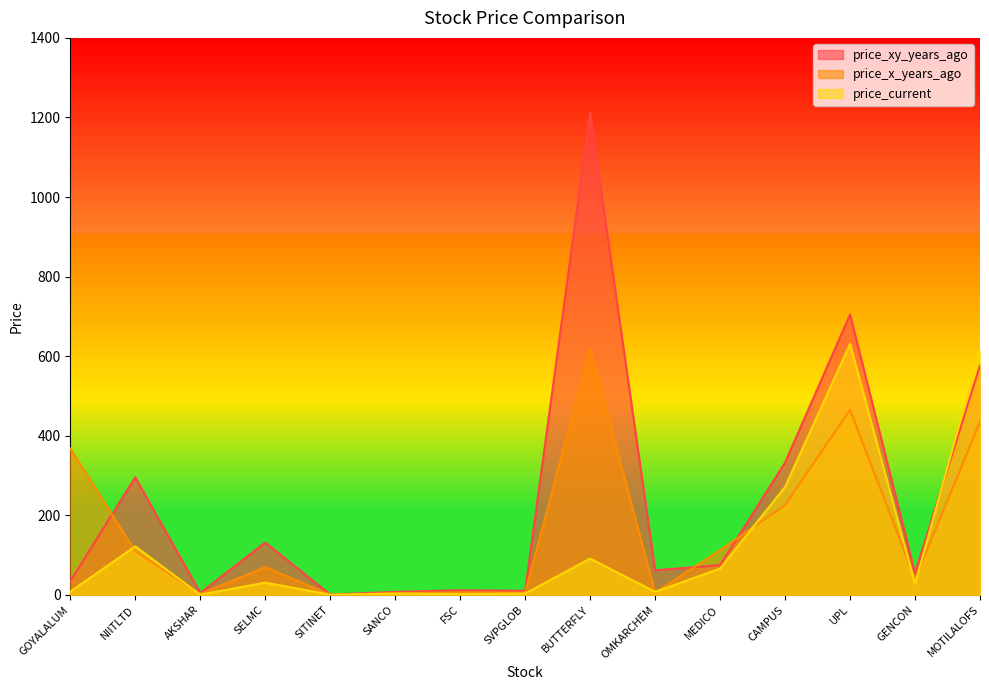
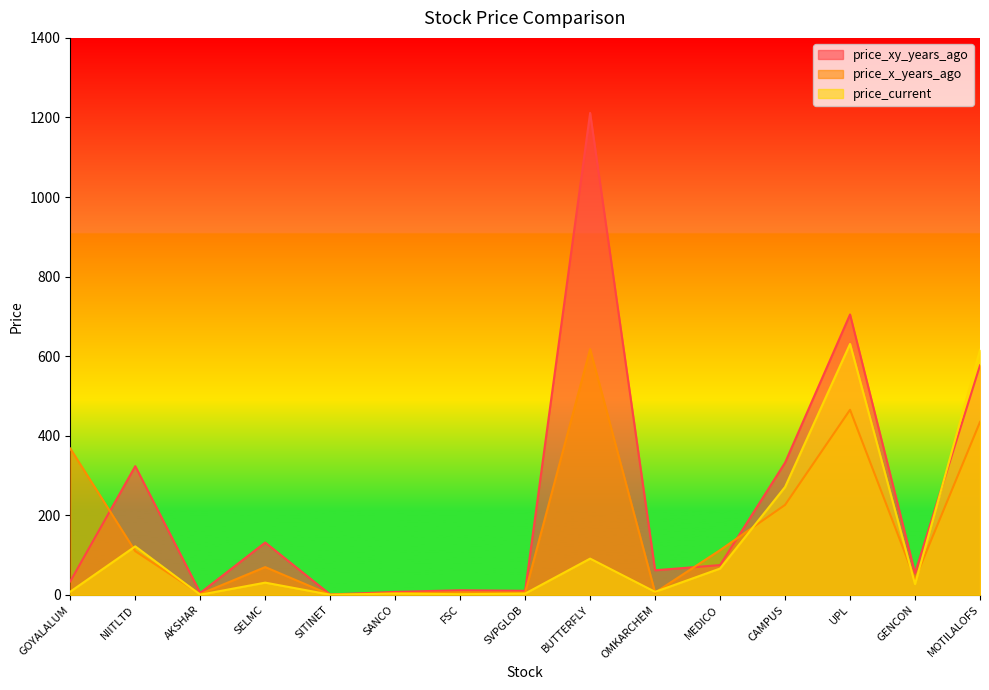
  {
    "price_xy_years_ago": {
      "GOYALALUM": 30,
-     "NIITLTD": 300,
+     "NIITLTD": 320,
      "SELMC": 130,
      "BUTTERFLY": 1210,
      "OMKARCHEM": 60,
      "MEDICO": 80,
      "CAMPUS": 330,
      "UPL": 700,
      "GENCON": 50,
      "MOTILALOFS": 580
    },
    "price_x_years_ago": {
      "GOYALALUM": 370,
      "NIITLTD": 110,
      "SELMC": 70,
      "BUTTERFLY": 620,
      "MEDICO": 110,
      "CAMPUS": 230,
      "UPL": 470,
      "GENCON": 40,
      "MOTILALOFS": 430
    },
    "price_current": {
      "GOYALALUM": 10,
      "NIITLTD": 120,
      "SELMC": 30,
      "BUTTERFLY": 90,
      "MEDICO": 70,
      "CAMPUS": 270,
      "UPL": 630,
      "GENCON": 30,
      "MOTILALOFS": 620
    }
  }
